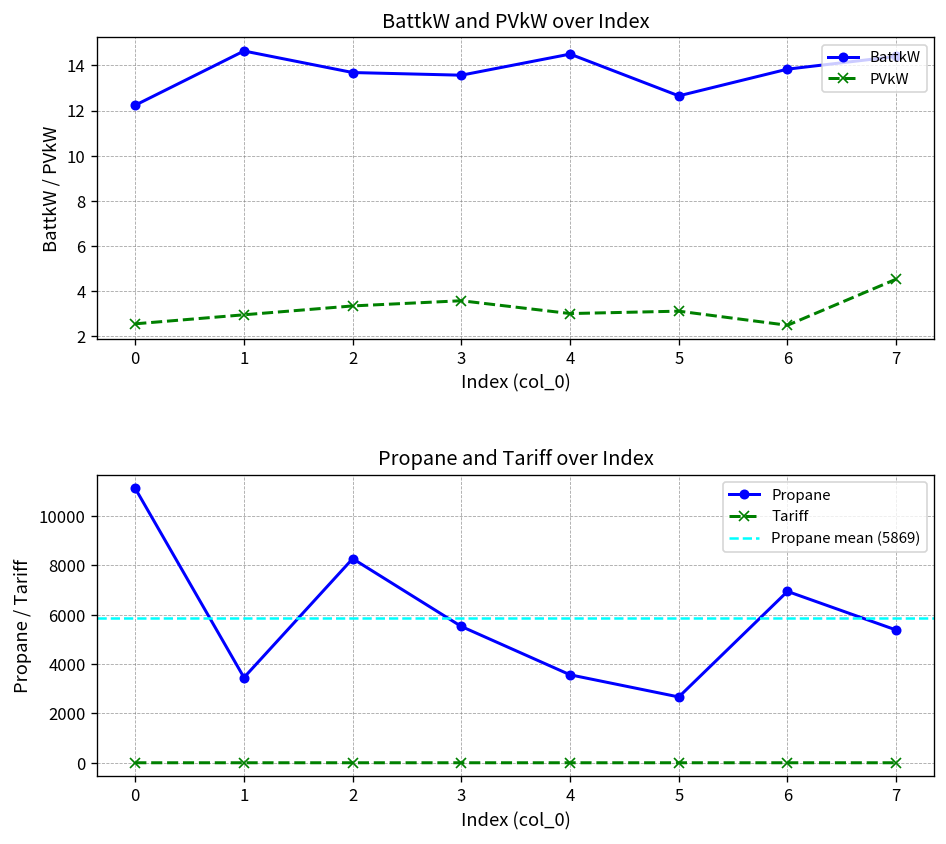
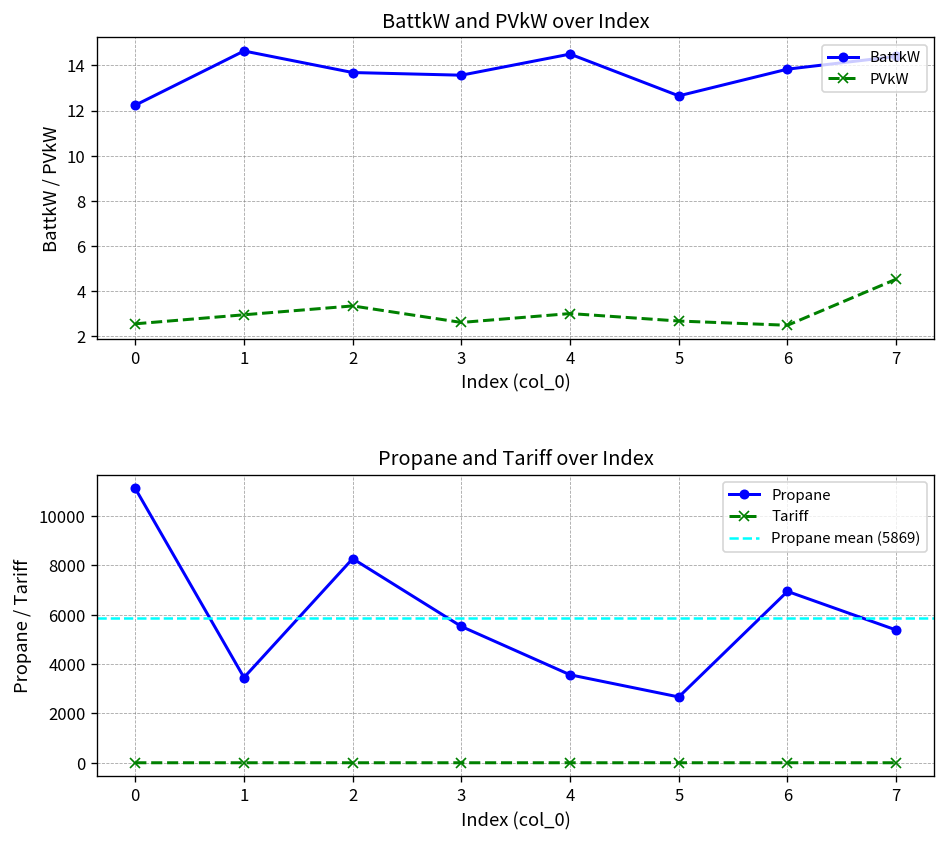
  {
    "BattkW and PVkW over Index": {
      "BattkW": {
        "0": 12.2,
        "1": 14.6,
        "2": 13.7,
        "3": 13.6,
        "4": 14.5,
        "5": 12.7,
        "6": 13.8
      },
      "PVkW": {
        "0": 2.6,
        "1": 3.0,
        "2": 3.4,
-       "3": 3.6,
+       "3": 2.6,
        "4": 3.0,
-       "5": 3.1,
+       "5": 2.7,
        "6": 2.5,
        "7": 4.5
      }
    },
    "Propane and Tariff over Index": {
      "Propane": {
        "0": 11100,
        "1": 3500,
        "2": 8300,
        "3": 5500,
        "4": 3600,
        "5": 2700,
        "6": 6900,
        "7": 5400
      },
      "Tariff": {
        "0": 0,
        "1": 0,
        "2": 0,
        "3": 0,
        "4": 0,
        "5": 0,
        "6": 0,
        "7": 0
      }
    }
  }
